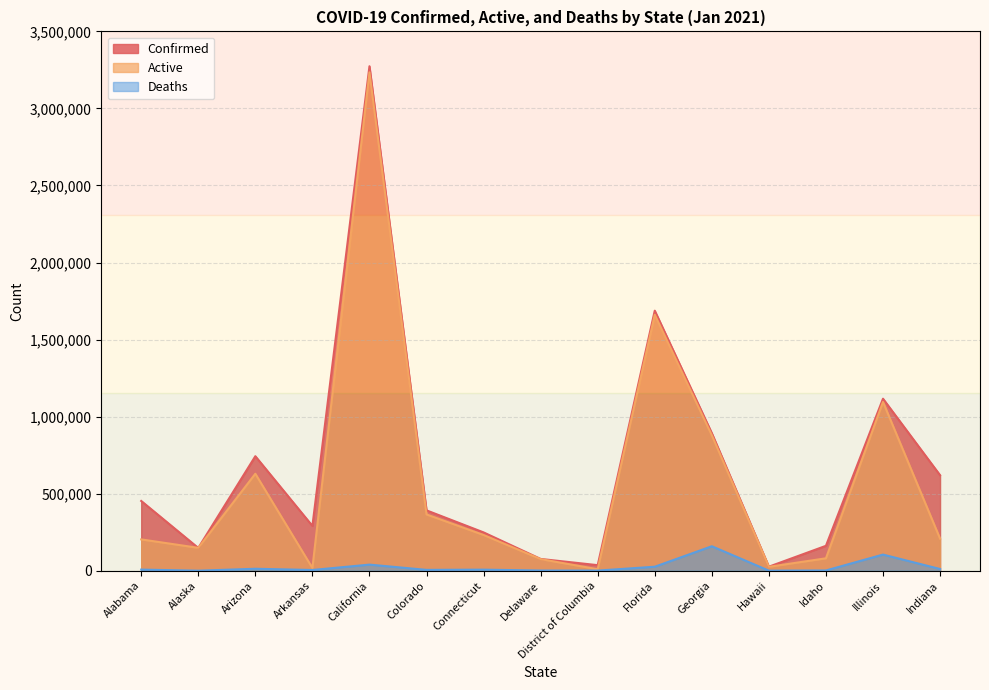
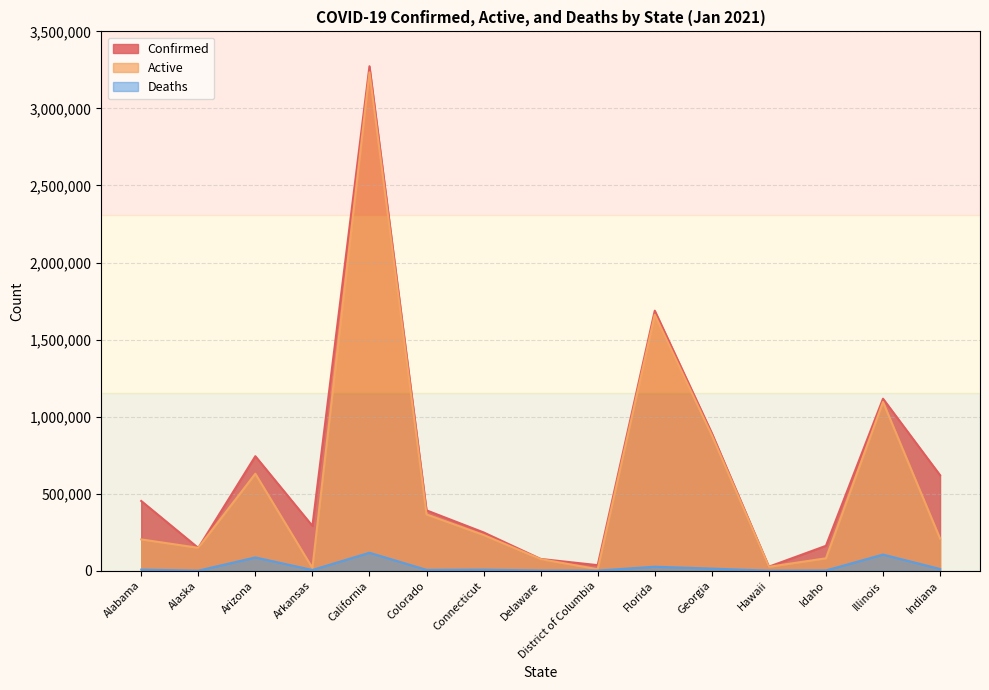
  {
    "Confirmed": {
      "Alabama": "450,000",
      "Arizona": "740,000",
      "Arkansas": "290,000",
      "California": "3,270,000",
      "Colorado": "390,000",
      "Connecticut": "250,000",
      "District of Columbia": "40,000",
      "Florida": "1,690,000",
      "Idaho": "160,000",
      "Illinois": "1,120,000",
      "Indiana": "620,000"
    },
    "Active": {
      "Alabama": "200,000",
      "Arizona": "630,000",
      "California": "3,230,000",
      "Colorado": "370,000",
      "Connecticut": "230,000",
      "Florida": "1,660,000",
      "Idaho": "80,000",
      "Illinois": "1,100,000",
      "Indiana": "210,000"
    },
    "Deaths": {
      "Alabama": "10,000",
      "Alaska": "0",
-     "Arizona": "10,000",
-     "California": "40,000",
+     "Arizona": "90,000",
+     "California": "120,000",
      "Colorado": "10,000",
      "Connecticut": "10,000",
      "Delaware": "0",
      "Florida": "30,000",
-     "Georgia": "160,000",
+     "Georgia": "10,000",
      "Hawaii": "0",
      "Idaho": "0",
      "Illinois": "100,000",
      "Indiana": "10,000"
    }
  }
